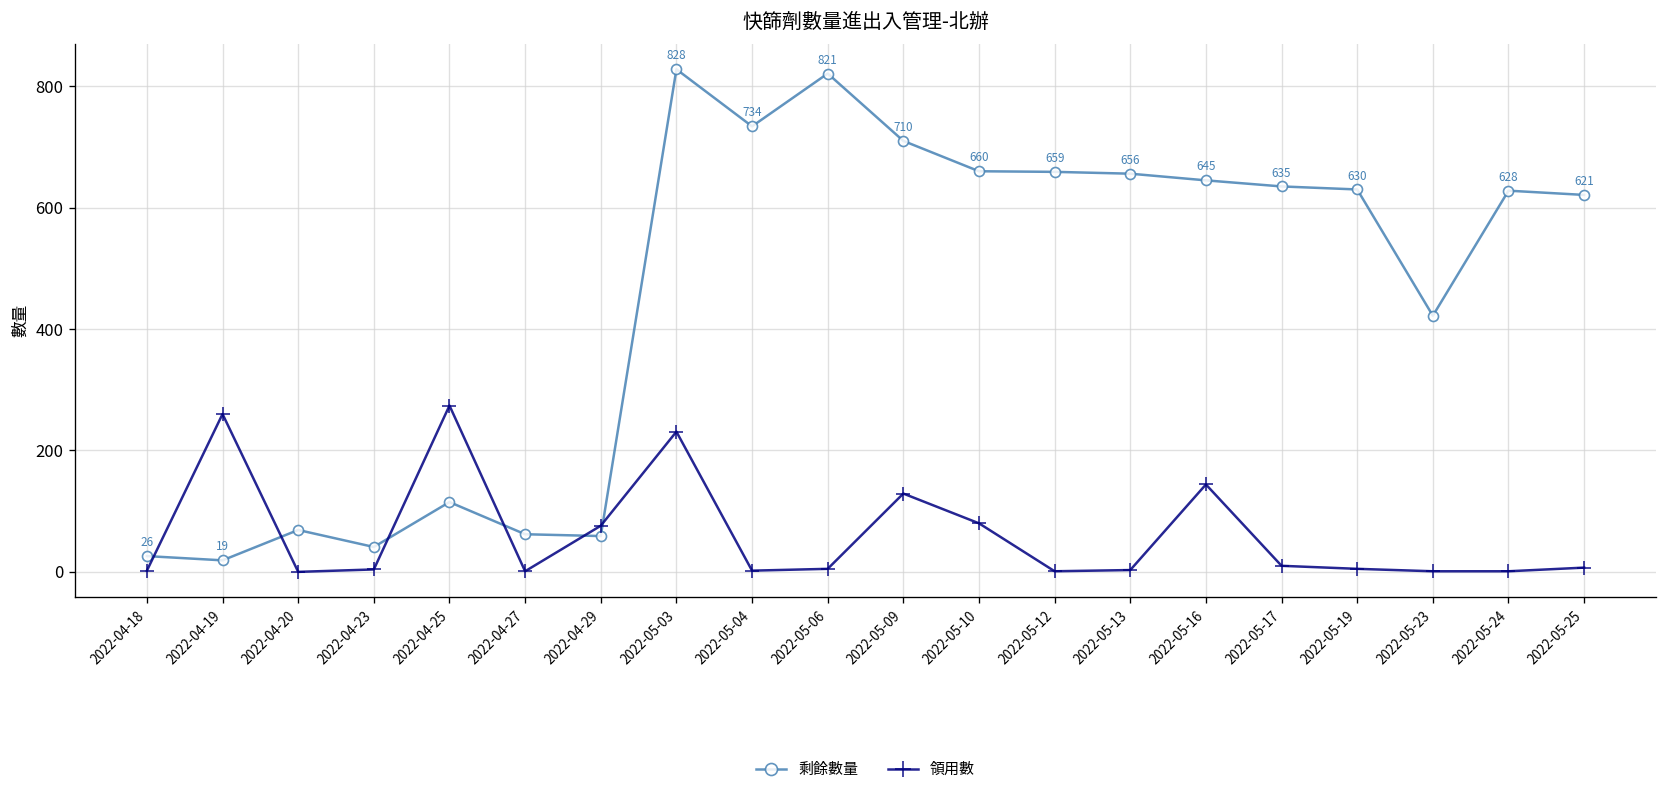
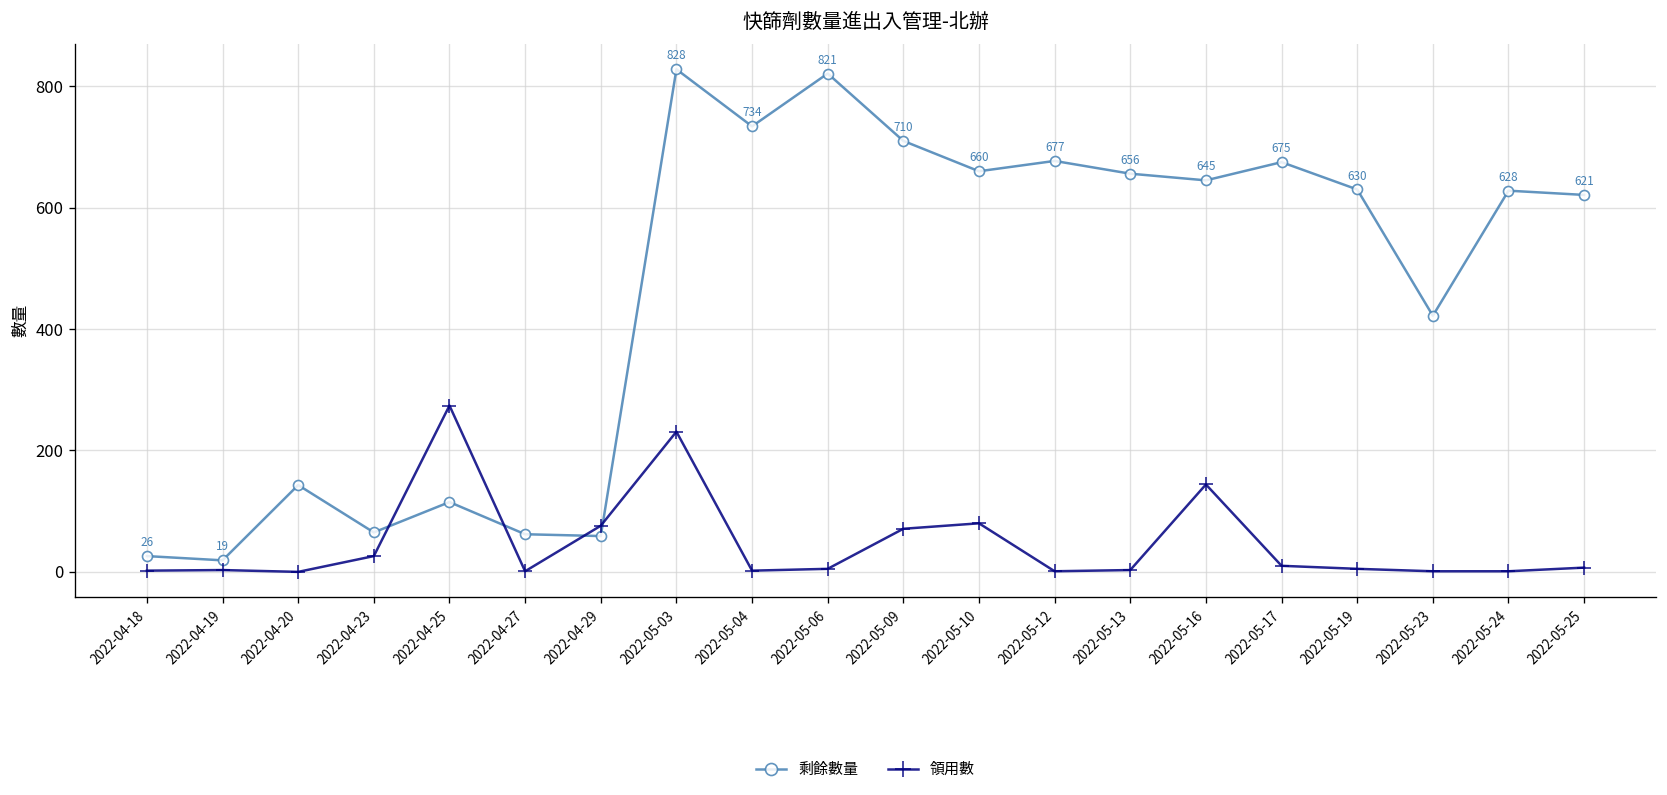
  {
    "剩餘數量": {
      "2022-04-18": 26,
      "2022-04-19": 19,
-     "2022-04-20": 70,
-     "2022-04-23": 40,
+     "2022-04-20": 140,
+     "2022-04-23": 70,
      "2022-05-03": 828,
      "2022-05-04": 734,
      "2022-05-06": 821,
      "2022-05-09": 710,
      "2022-05-10": 660,
-     "2022-05-12": 659,
+     "2022-05-12": 677,
      "2022-05-13": 656,
      "2022-05-16": 645,
-     "2022-05-17": 635,
+     "2022-05-17": 675,
      "2022-05-19": 630,
      "2022-05-24": 628,
      "2022-05-25": 621
    },
    "領用數": {
      "2022-04-18": 0,
-     "2022-04-19": 260,
+     "2022-04-19": 0,
      "2022-04-20": 0,
-     "2022-04-23": 0,
+     "2022-04-23": 30,
      "2022-04-25": 270,
      "2022-04-27": 0,
      "2022-04-29": 80,
      "2022-05-03": 230,
      "2022-05-04": 0,
      "2022-05-06": 10,
-     "2022-05-09": 130,
+     "2022-05-09": 70,
      "2022-05-10": 80,
      "2022-05-12": 0,
      "2022-05-13": 0,
      "2022-05-16": 140,
      "2022-05-17": 10,
      "2022-05-19": 10,
      "2022-05-23": 0,
      "2022-05-24": 0,
      "2022-05-25": 10
    }
  }
